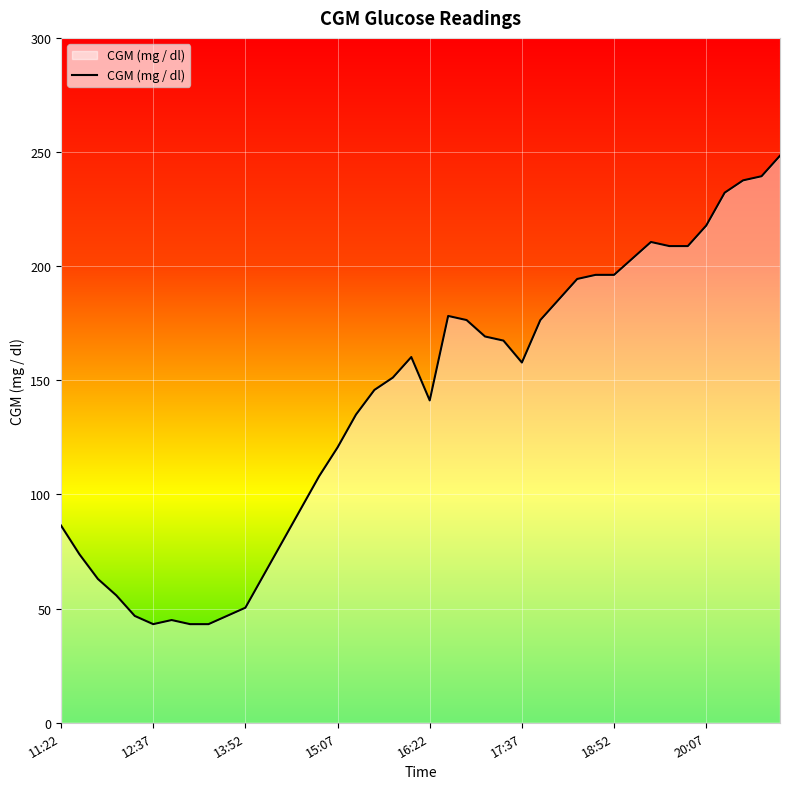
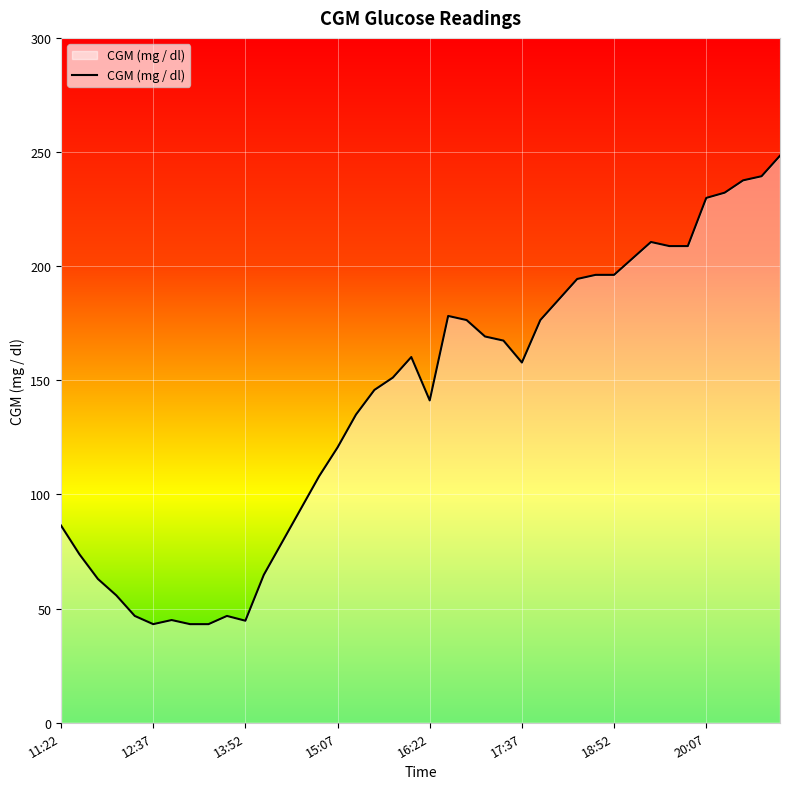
  {
    "11:22": 86,
    "12:37": 43,
-   "13:52": 50,
+   "13:52": 45,
    "15:07": 121,
    "16:22": 141,
    "17:37": 158,
    "18:52": 196,
-   "20:07": 218
+   "20:07": 230
  }
